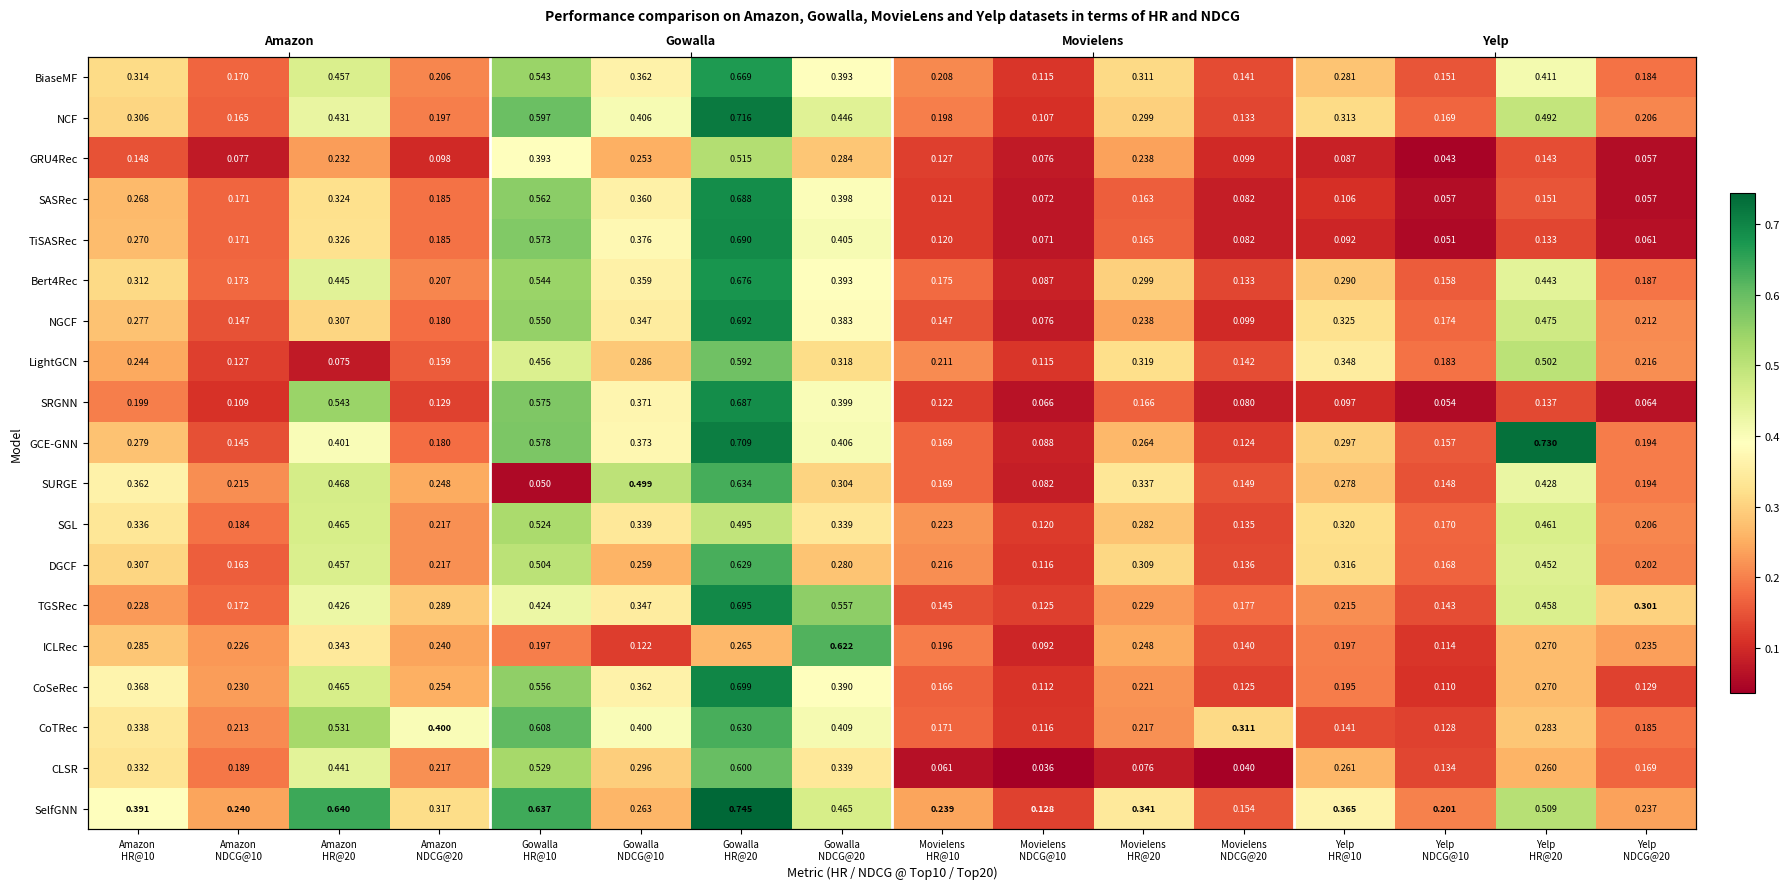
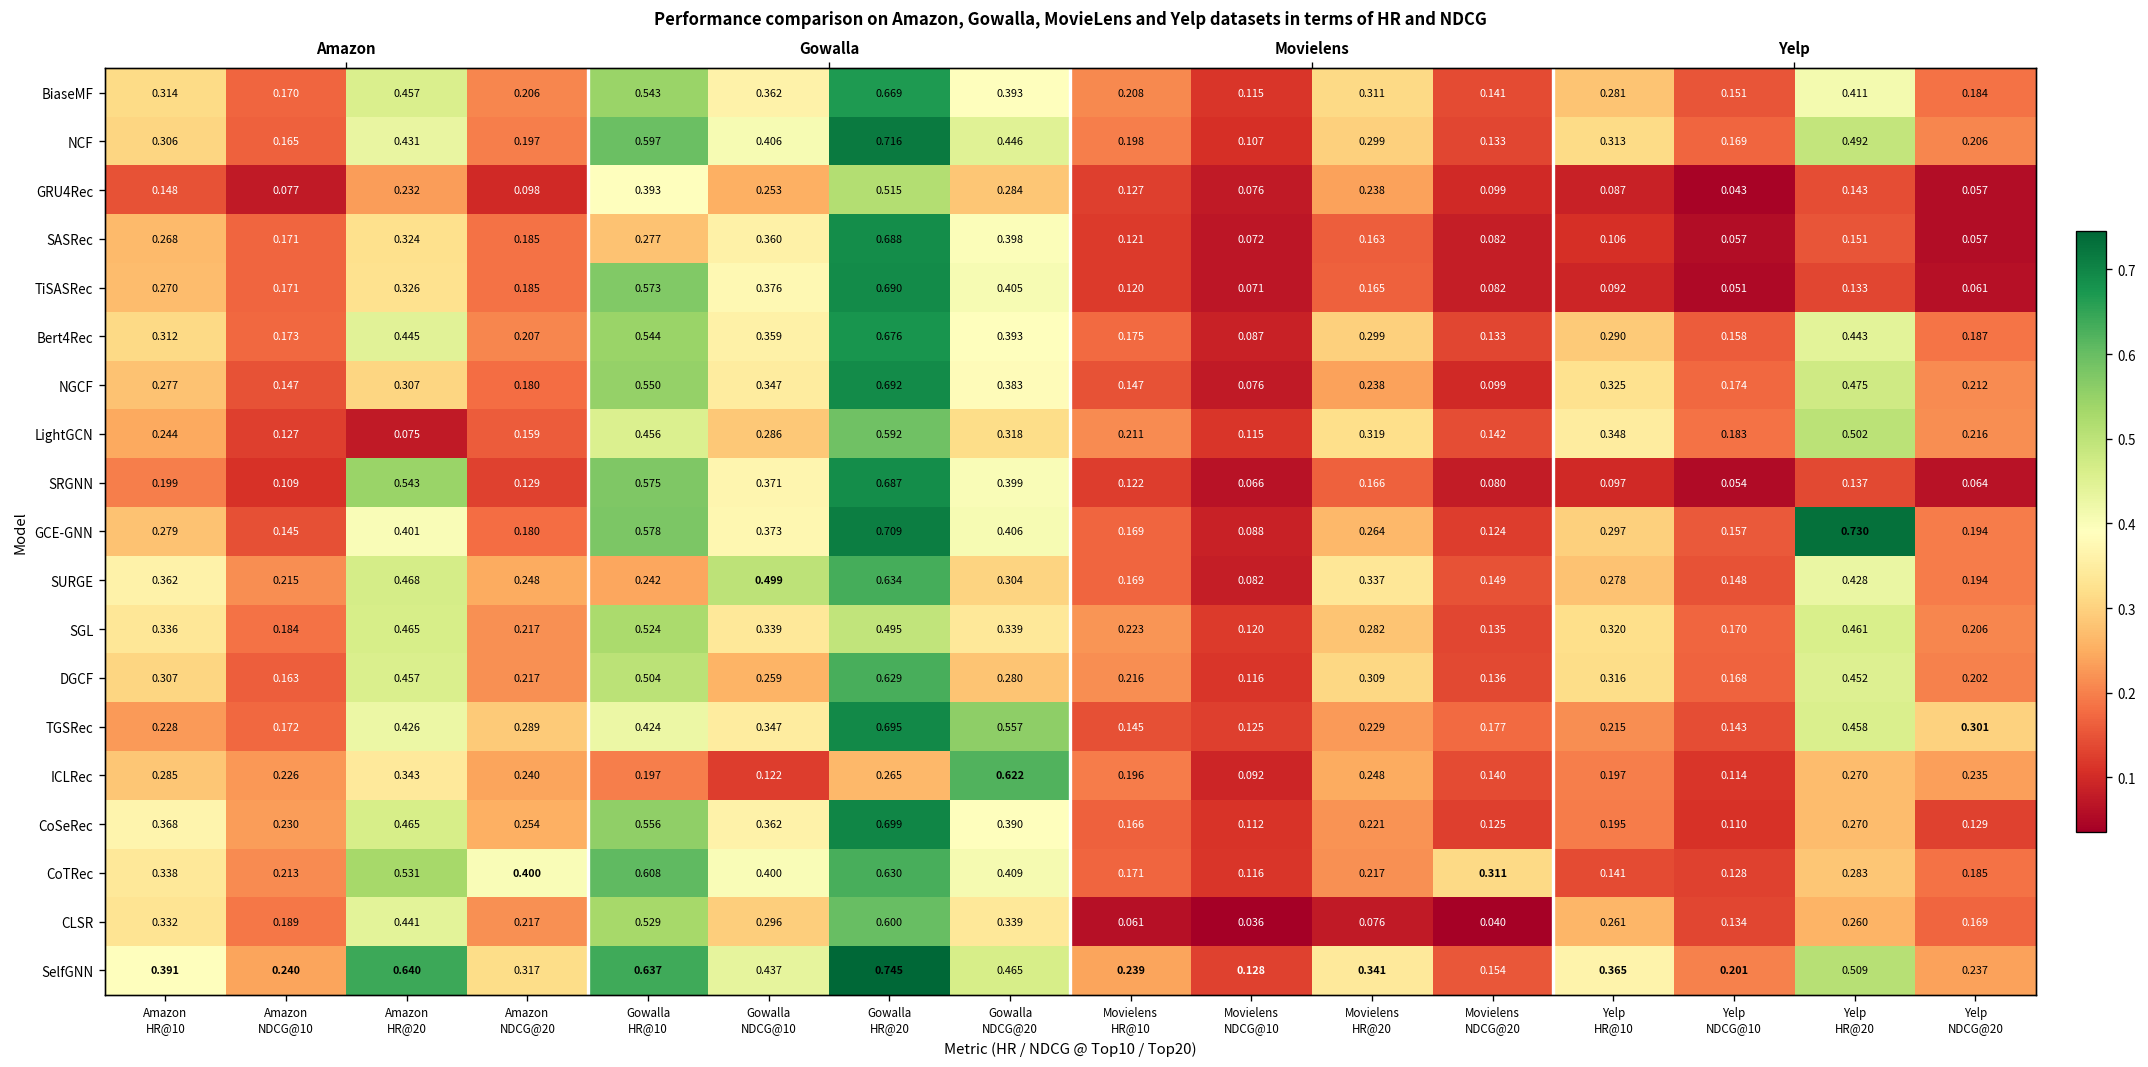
  {
    "SASRec": {
      "Amazon HR@10": 0.268,
      "Amazon NDCG@10": 0.171,
      "Amazon HR@20": 0.324,
      "Amazon NDCG@20": 0.185,
-     "Gowalla HR@10": 0.562,
+     "Gowalla HR@10": 0.277,
      "Gowalla NDCG@10": 0.360,
      "Gowalla HR@20": 0.688,
      "Gowalla NDCG@20": 0.398,
      "Movielens HR@10": 0.121,
      "Movielens NDCG@10": 0.072,
      "Movielens HR@20": 0.163,
      "Movielens NDCG@20": 0.082,
      "Yelp HR@10": 0.106,
      "Yelp NDCG@10": 0.057,
      "Yelp HR@20": 0.151,
      "Yelp NDCG@20": 0.057
    },
    "SURGE": {
      "Amazon HR@10": 0.362,
      "Amazon NDCG@10": 0.215,
      "Amazon HR@20": 0.468,
      "Amazon NDCG@20": 0.248,
-     "Gowalla HR@10": 0.050,
+     "Gowalla HR@10": 0.242,
      "Gowalla NDCG@10": 0.499,
      "Gowalla HR@20": 0.634,
      "Gowalla NDCG@20": 0.304,
      "Movielens HR@10": 0.169,
      "Movielens NDCG@10": 0.082,
      "Movielens HR@20": 0.337,
      "Movielens NDCG@20": 0.149,
      "Yelp HR@10": 0.278,
      "Yelp NDCG@10": 0.148,
      "Yelp HR@20": 0.428,
      "Yelp NDCG@20": 0.194
    },
    "SelfGNN": {
      "Amazon HR@10": 0.391,
      "Amazon NDCG@10": 0.240,
      "Amazon HR@20": 0.640,
      "Amazon NDCG@20": 0.317,
      "Gowalla HR@10": 0.637,
-     "Gowalla NDCG@10": 0.263,
+     "Gowalla NDCG@10": 0.437,
      "Gowalla HR@20": 0.745,
      "Gowalla NDCG@20": 0.465,
      "Movielens HR@10": 0.239,
      "Movielens NDCG@10": 0.128,
      "Movielens HR@20": 0.341,
      "Movielens NDCG@20": 0.154,
      "Yelp HR@10": 0.365,
      "Yelp NDCG@10": 0.201,
      "Yelp HR@20": 0.509,
      "Yelp NDCG@20": 0.237
    }
  }
